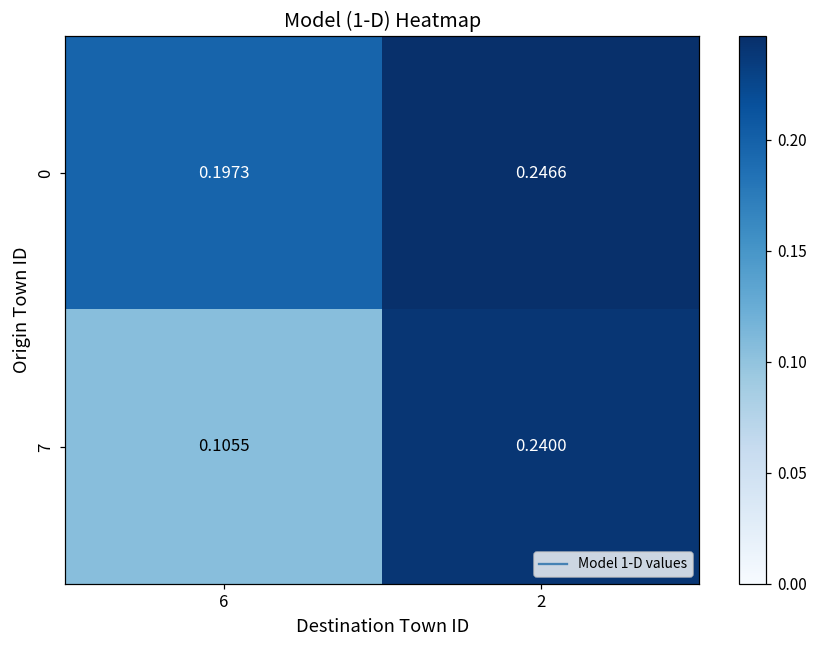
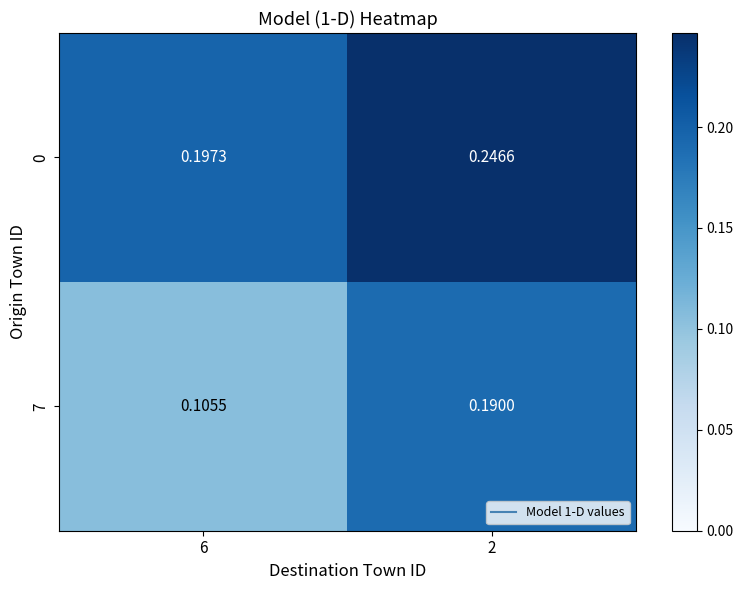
  {
    "0": {
      "6": 0.1973,
      "2": 0.2466
    },
    "7": {
      "6": 0.1055,
-     "2": 0.2400
+     "2": 0.1900
    }
  }
